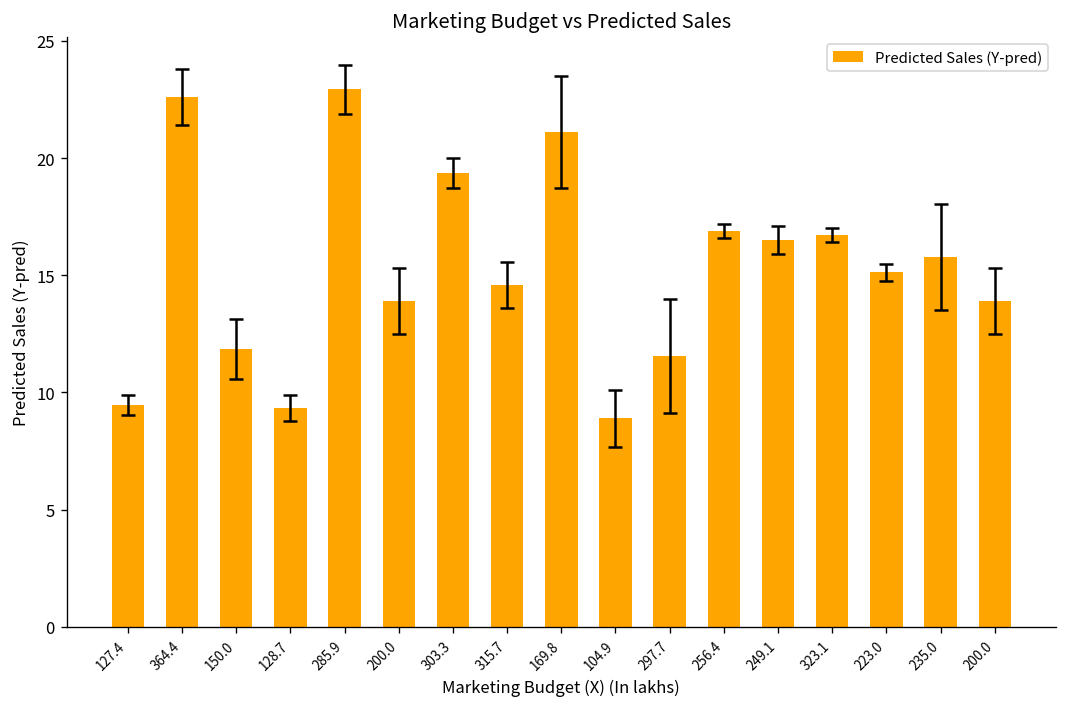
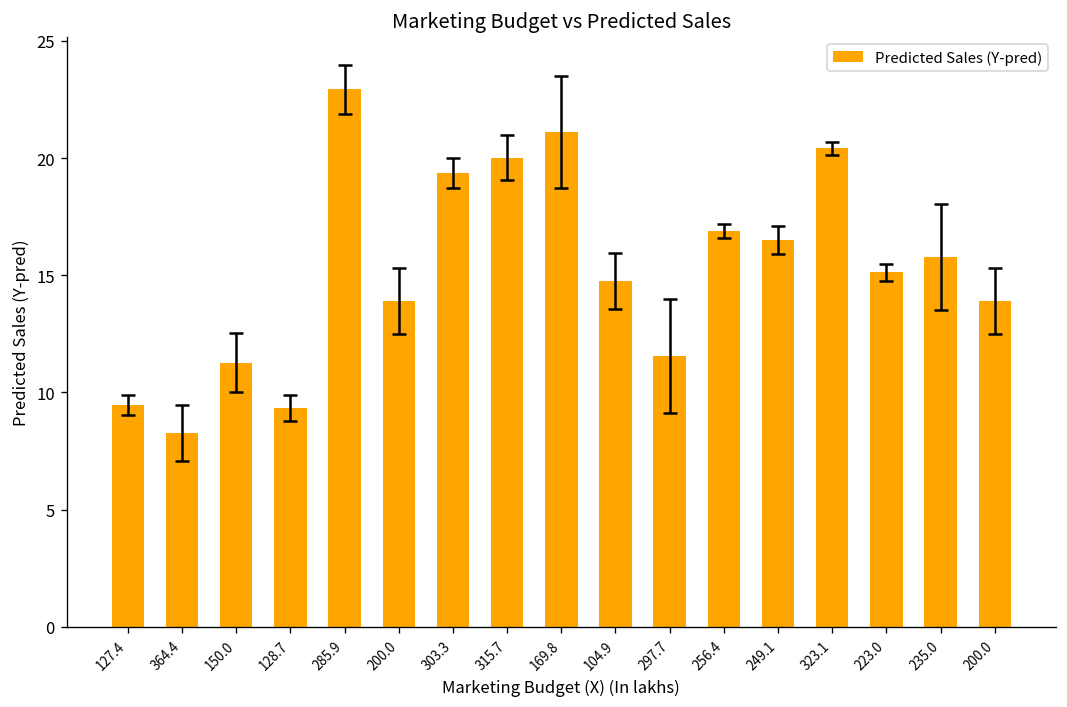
  {
    "Predicted Sales (Y-pred)": {
      "127.4": 9.5,
-     "364.4": 22.6,
-     "150.0": 11.9,
+     "364.4": 8.3,
+     "150.0": 11.3,
      "128.7": 9.3,
      "285.9": 22.9,
      "303.3": 19.4,
-     "315.7": 14.6,
+     "315.7": 20.0,
      "169.8": 21.1,
-     "104.9": 8.9,
+     "104.9": 14.8,
      "297.7": 11.6,
      "256.4": 16.9,
      "249.1": 16.5,
-     "323.1": 16.7,
+     "323.1": 20.4,
      "223.0": 15.1,
      "235.0": 15.8
    }
  }
